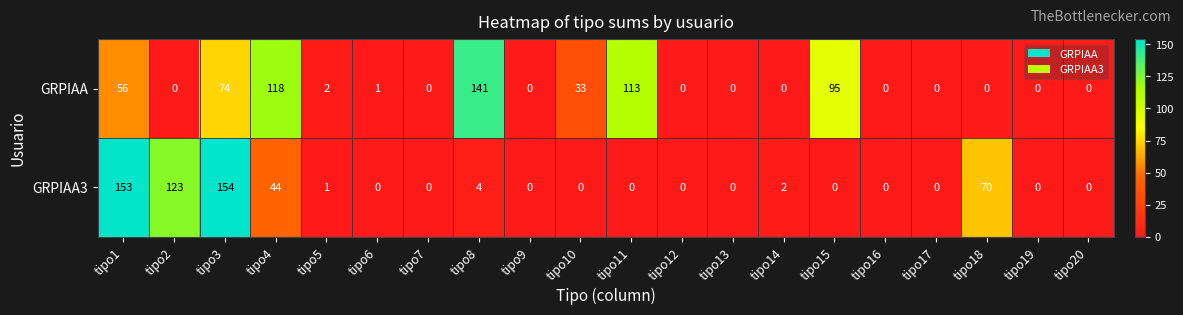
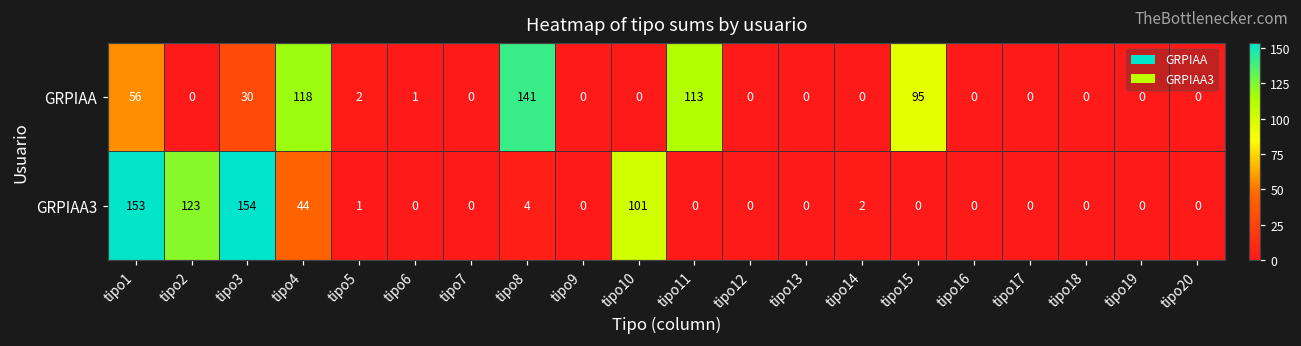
  {
    "GRPIAA": {
      "tipo1": 56,
      "tipo2": 0,
-     "tipo3": 74,
+     "tipo3": 30,
      "tipo4": 118,
      "tipo5": 2,
      "tipo6": 1,
      "tipo7": 0,
      "tipo8": 141,
      "tipo9": 0,
-     "tipo10": 33,
+     "tipo10": 0,
      "tipo11": 113,
      "tipo12": 0,
      "tipo13": 0,
      "tipo14": 0,
      "tipo15": 95,
      "tipo16": 0,
      "tipo17": 0,
      "tipo18": 0,
      "tipo19": 0,
      "tipo20": 0
    },
    "GRPIAA3": {
      "tipo1": 153,
      "tipo2": 123,
      "tipo3": 154,
      "tipo4": 44,
      "tipo5": 1,
      "tipo6": 0,
      "tipo7": 0,
      "tipo8": 4,
      "tipo9": 0,
-     "tipo10": 0,
+     "tipo10": 101,
      "tipo11": 0,
      "tipo12": 0,
      "tipo13": 0,
      "tipo14": 2,
      "tipo15": 0,
      "tipo16": 0,
      "tipo17": 0,
-     "tipo18": 70,
+     "tipo18": 0,
      "tipo19": 0,
      "tipo20": 0
    }
  }
